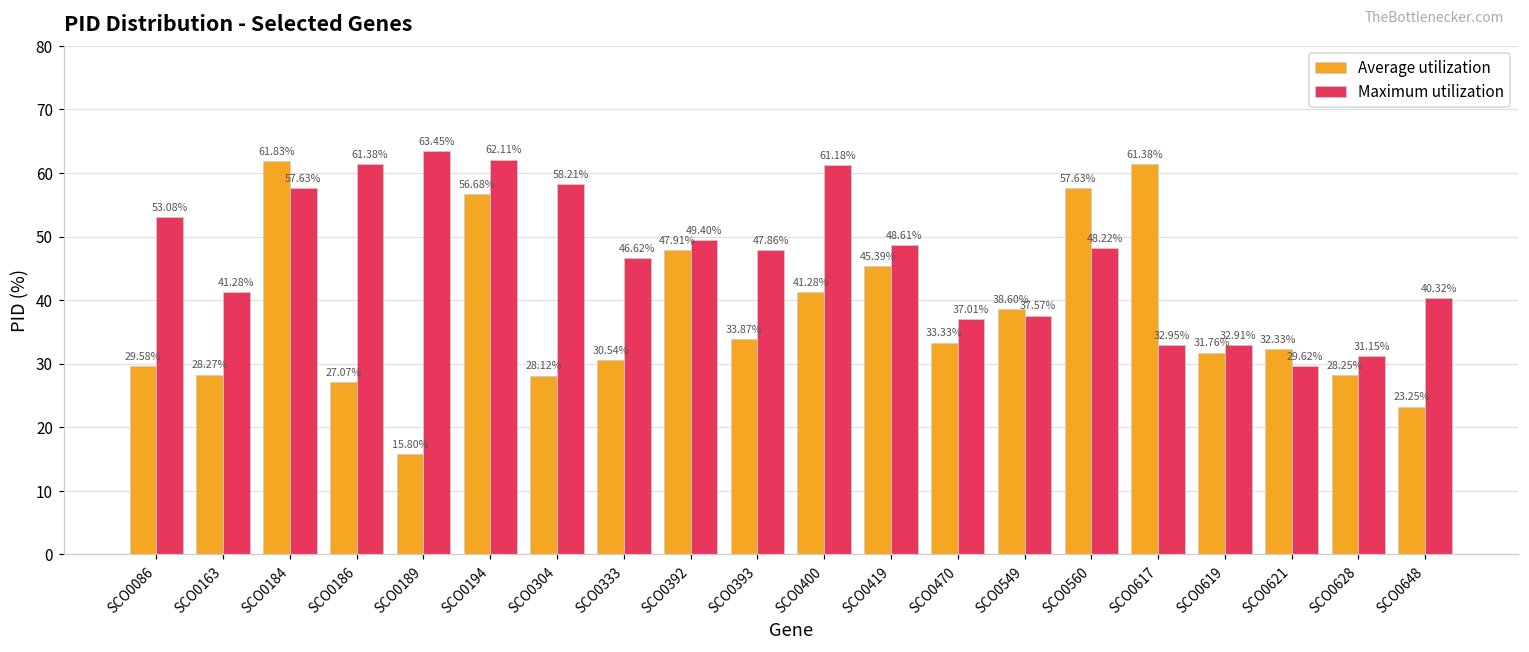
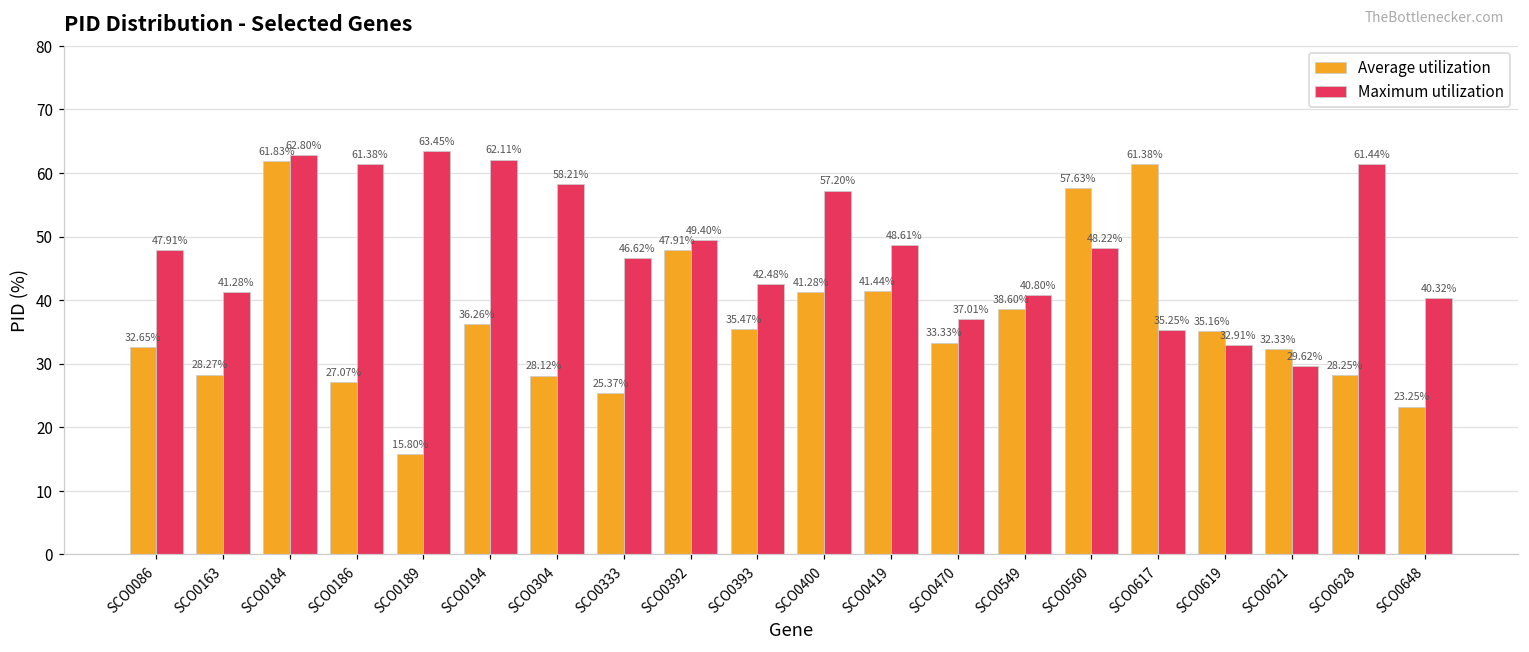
  {
    "Average utilization": {
-     "SCO0086": "29.58%",
+     "SCO0086": "32.65%",
      "SCO0163": "28.27%",
      "SCO0184": "61.83%",
      "SCO0186": "27.07%",
      "SCO0189": "15.80%",
-     "SCO0194": "56.68%",
+     "SCO0194": "36.26%",
      "SCO0304": "28.12%",
-     "SCO0333": "30.54%",
+     "SCO0333": "25.37%",
      "SCO0392": "47.91%",
-     "SCO0393": "33.87%",
+     "SCO0393": "35.47%",
      "SCO0400": "41.28%",
-     "SCO0419": "45.39%",
+     "SCO0419": "41.44%",
      "SCO0470": "33.33%",
      "SCO0549": "38.60%",
      "SCO0560": "57.63%",
      "SCO0617": "61.38%",
-     "SCO0619": "31.76%",
+     "SCO0619": "35.16%",
      "SCO0621": "32.33%",
      "SCO0628": "28.25%",
      "SCO0648": "23.25%"
    },
    "Maximum utilization": {
-     "SCO0086": "53.08%",
+     "SCO0086": "47.91%",
      "SCO0163": "41.28%",
-     "SCO0184": "57.63%",
+     "SCO0184": "62.80%",
      "SCO0186": "61.38%",
      "SCO0189": "63.45%",
      "SCO0194": "62.11%",
      "SCO0304": "58.21%",
      "SCO0333": "46.62%",
      "SCO0392": "49.40%",
-     "SCO0393": "47.86%",
-     "SCO0400": "61.18%",
+     "SCO0393": "42.48%",
+     "SCO0400": "57.20%",
      "SCO0419": "48.61%",
      "SCO0470": "37.01%",
-     "SCO0549": "37.57%",
+     "SCO0549": "40.80%",
      "SCO0560": "48.22%",
-     "SCO0617": "32.95%",
+     "SCO0617": "35.25%",
      "SCO0619": "32.91%",
      "SCO0621": "29.62%",
-     "SCO0628": "31.15%",
+     "SCO0628": "61.44%",
      "SCO0648": "40.32%"
    }
  }
